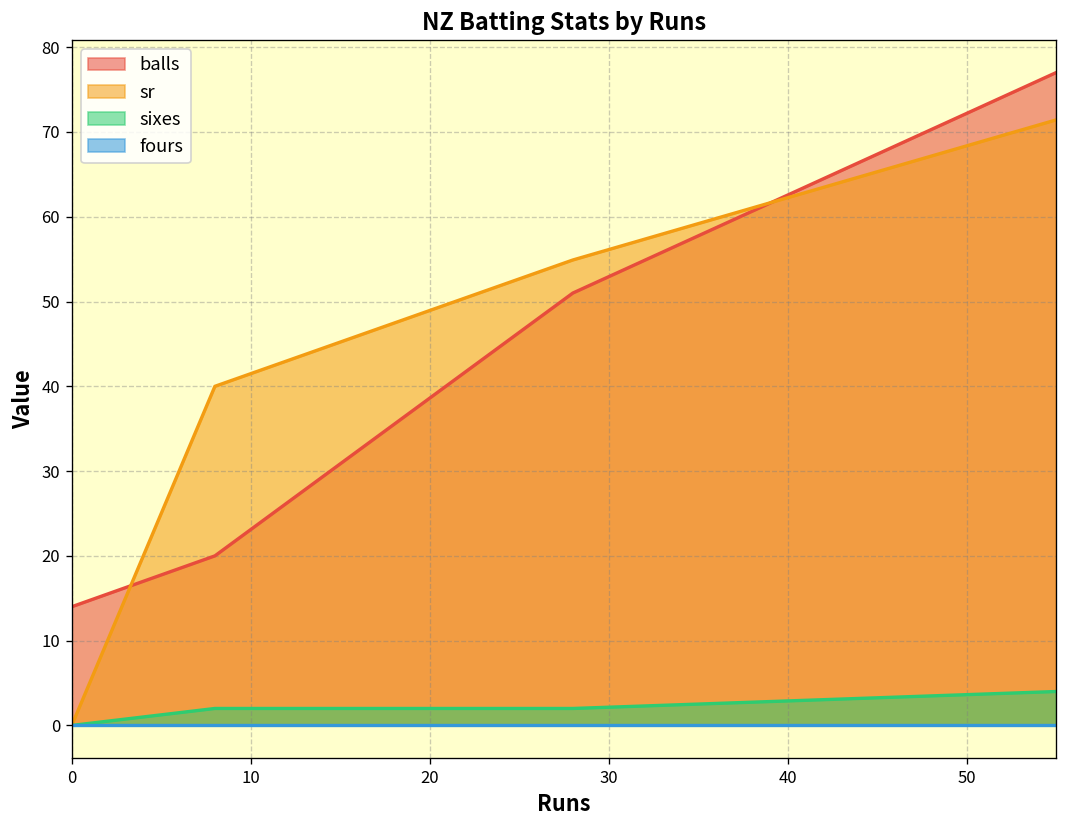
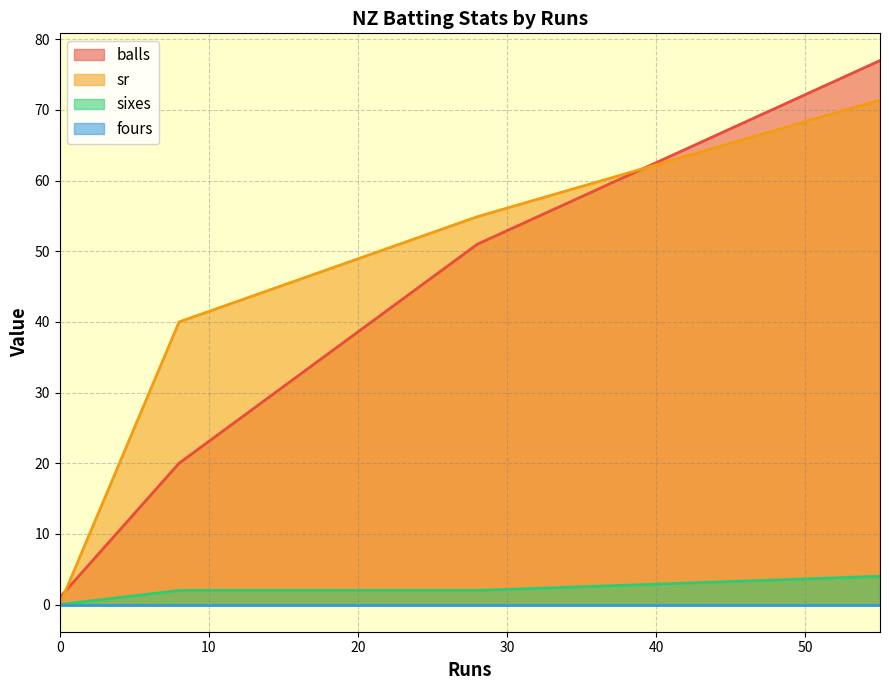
  {
    "balls": {
-     "0": 14
+     "0": 1
    }
  }
